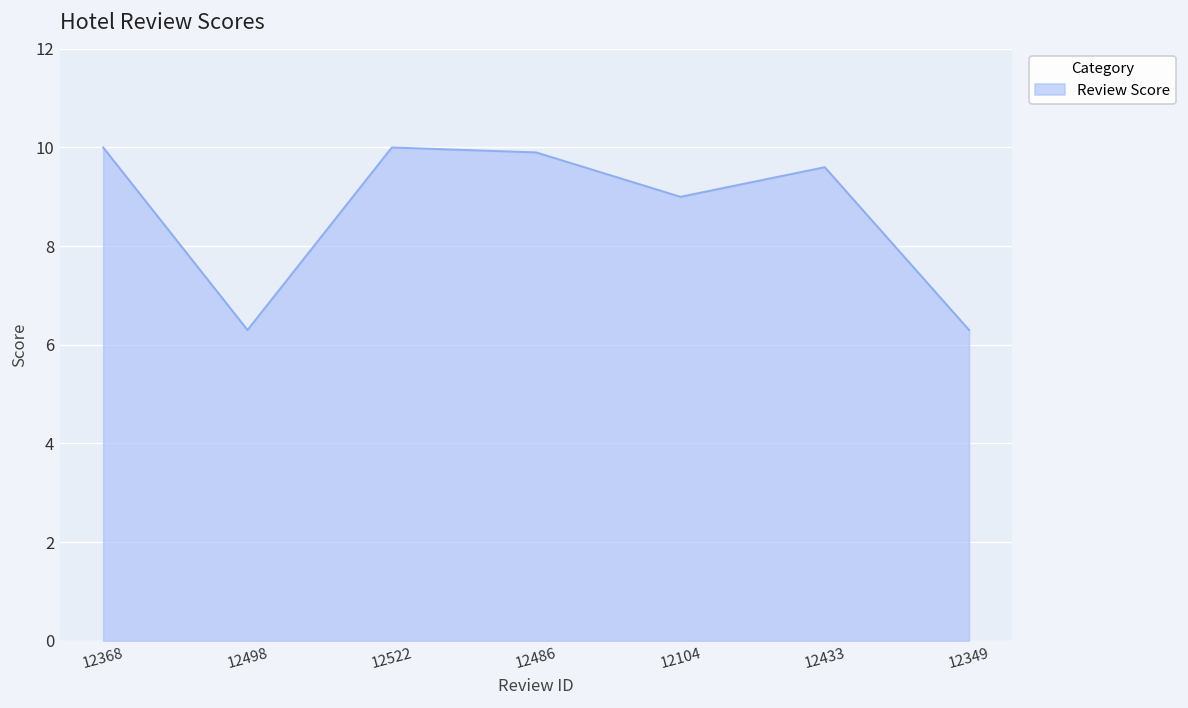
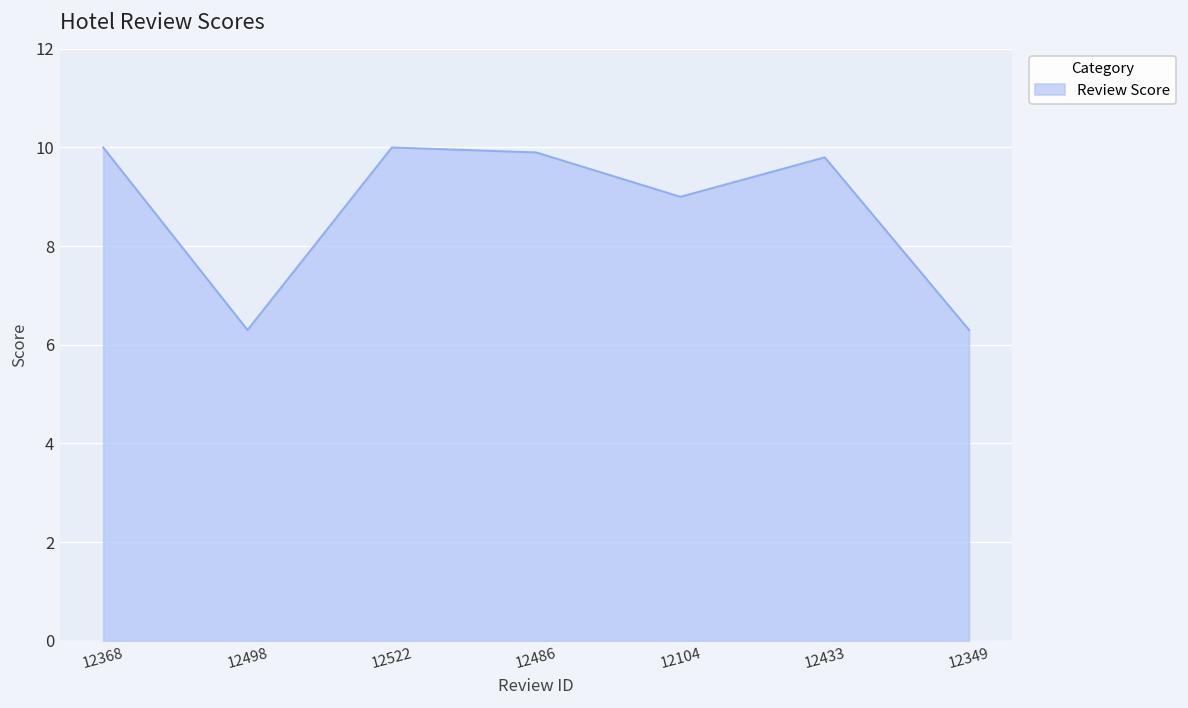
  {
    "12368": 10.0,
    "12498": 6.3,
    "12522": 10.0,
    "12486": 9.9,
    "12104": 9.0,
-   "12433": 9.6,
+   "12433": 9.8,
    "12349": 6.3
  }
